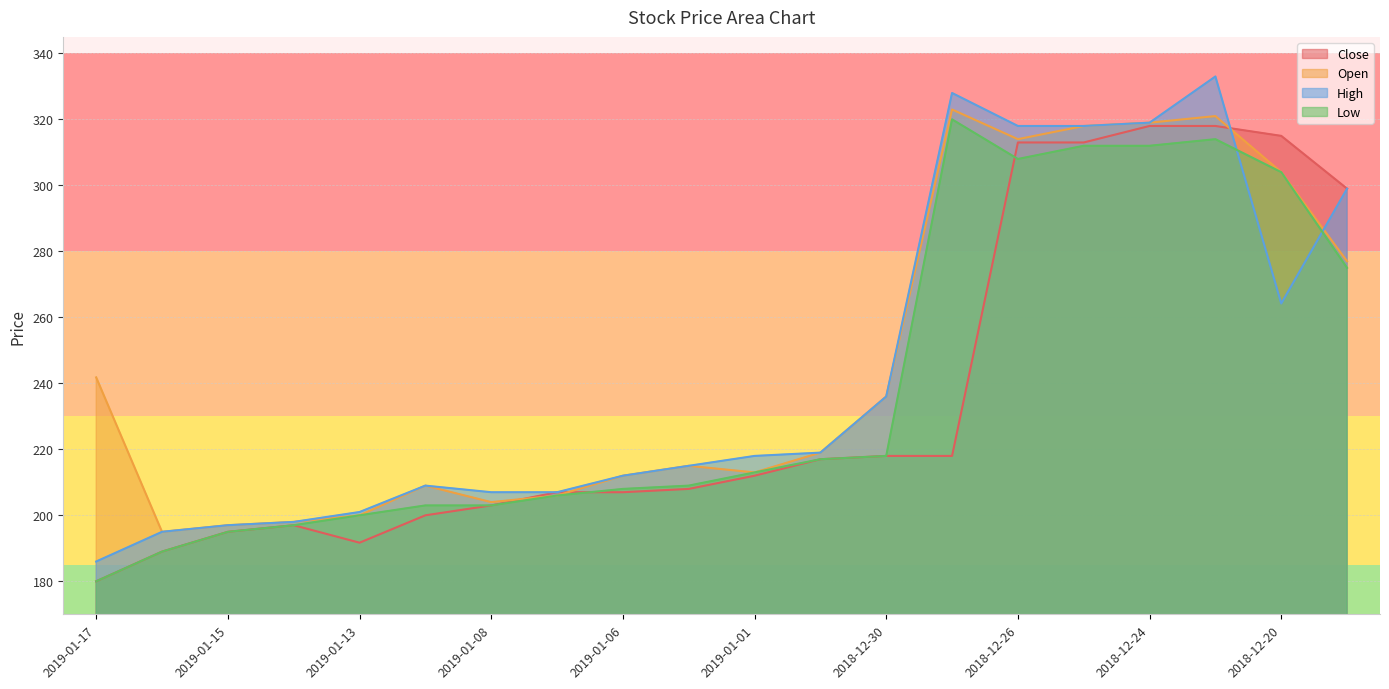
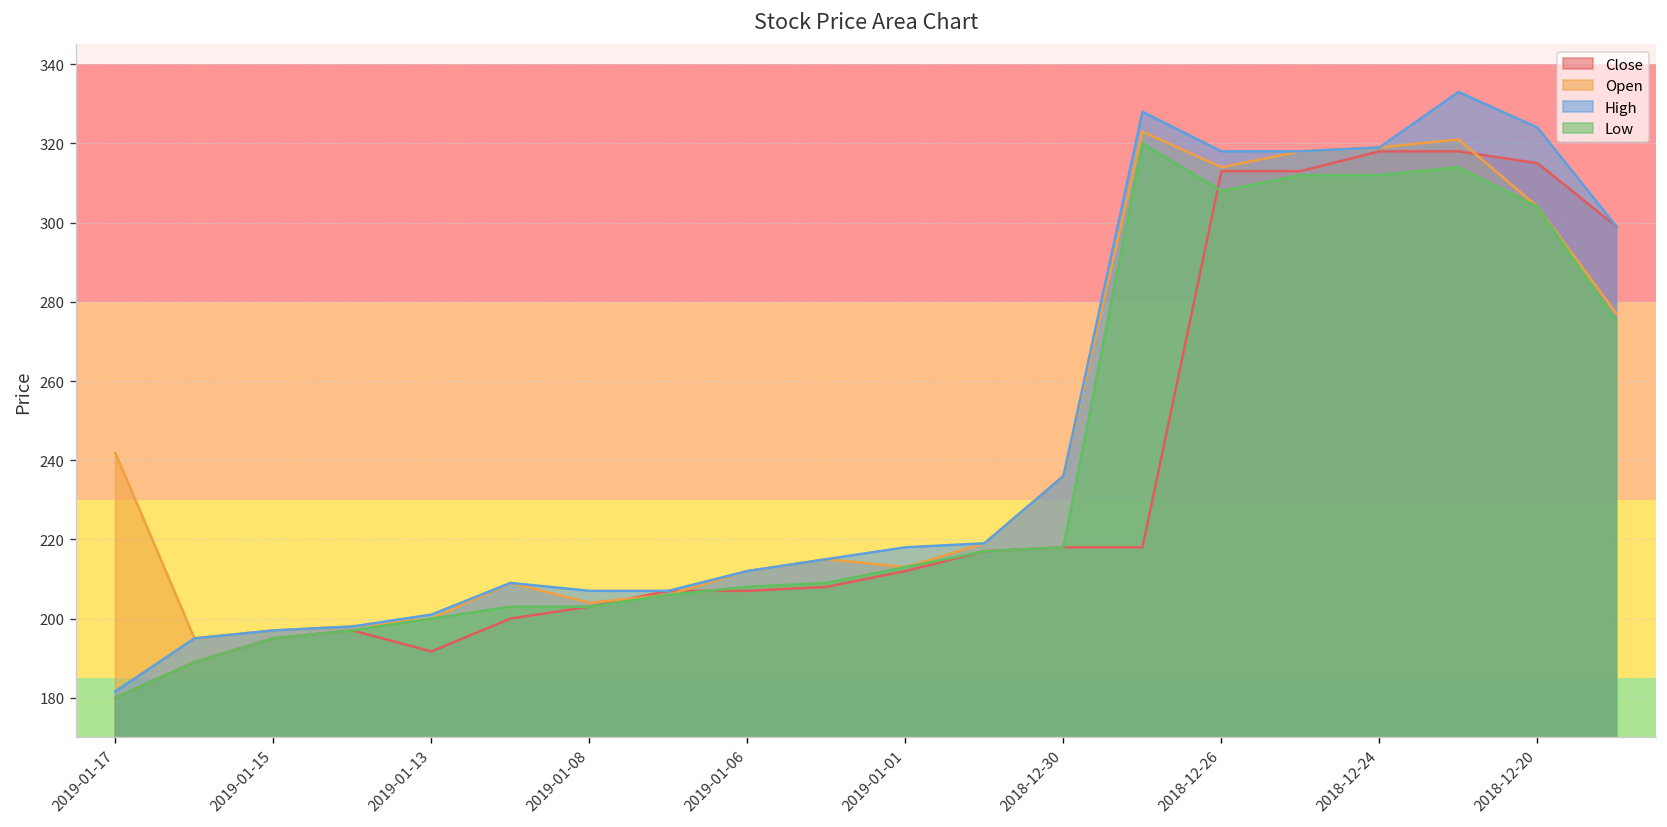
  {
    "Close": {
      "2019-01-13": 192,
      "2019-01-06": 207,
      "2019-01-01": 212,
      "2018-12-26": 313,
      "2018-12-24": 318,
      "2018-12-20": 315
    },
    "Open": {
      "2019-01-17": 242,
      "2019-01-08": 204,
      "2018-12-26": 314
    },
    "High": {
-     "2019-01-17": 186,
+     "2019-01-17": 182,
      "2019-01-13": 201,
      "2019-01-08": 207,
      "2019-01-01": 218,
      "2018-12-26": 318,
-     "2018-12-20": 264
+     "2018-12-20": 324
    },
    "Low": {
      "2019-01-06": 208,
      "2018-12-26": 308,
      "2018-12-24": 312
    }
  }
